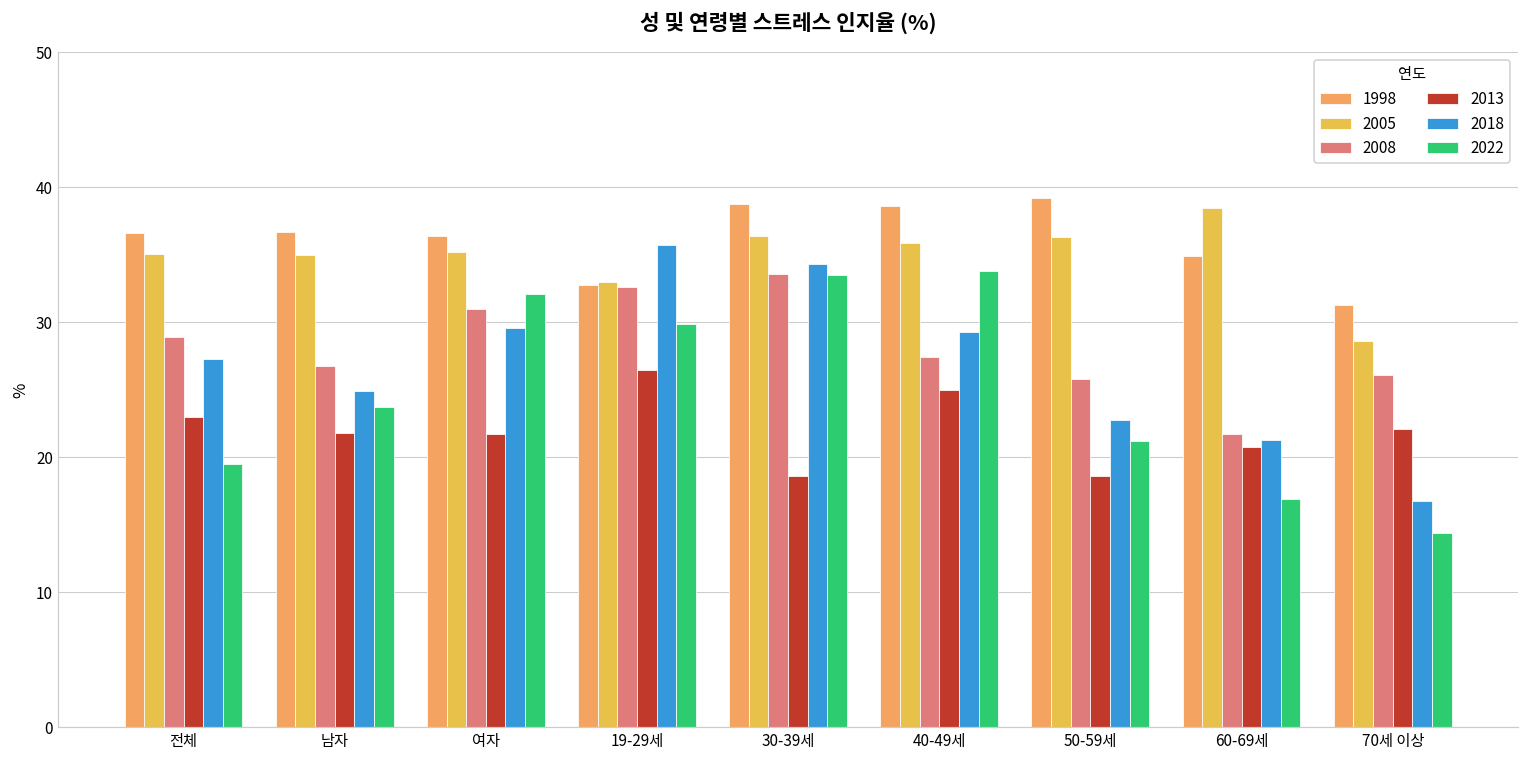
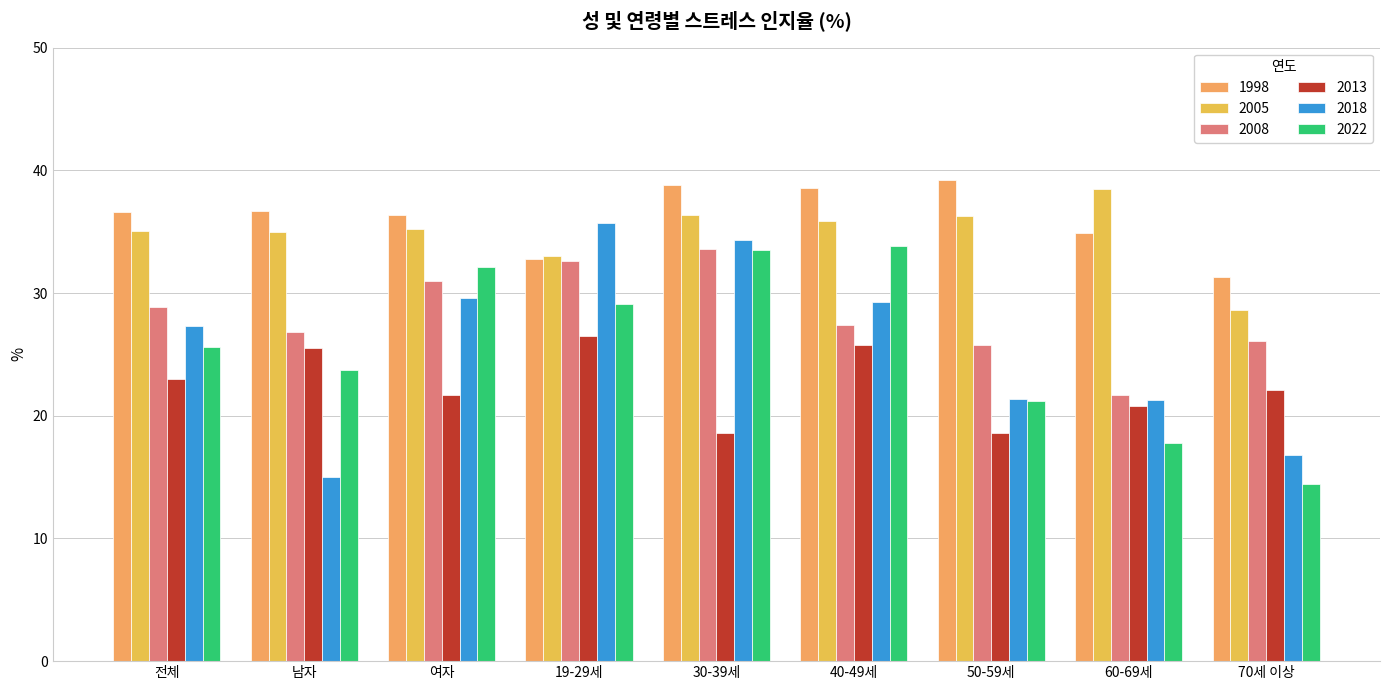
  {
    "2013": {
      "전체": 23.0,
-     "남자": 21.8,
+     "남자": 25.5,
      "여자": 21.7,
      "19-29세": 26.5,
      "30-39세": 18.6,
-     "40-49세": 25.0,
+     "40-49세": 25.8,
      "50-59세": 18.6,
      "60-69세": 20.8,
      "70세 이상": 22.1
    },
    "2018": {
      "전체": 27.3,
-     "남자": 24.9,
+     "남자": 15.0,
      "여자": 29.6,
      "19-29세": 35.7,
      "30-39세": 34.3,
      "40-49세": 29.3,
-     "50-59세": 22.8,
+     "50-59세": 21.4,
      "60-69세": 21.3,
      "70세 이상": 16.8
    },
    "2022": {
-     "전체": 19.5,
+     "전체": 25.6,
      "남자": 23.7,
      "여자": 32.1,
-     "19-29세": 29.9,
+     "19-29세": 29.1,
      "30-39세": 33.5,
      "40-49세": 33.8,
      "50-59세": 21.2,
-     "60-69세": 16.9,
+     "60-69세": 17.8,
      "70세 이상": 14.4
    }
  }
